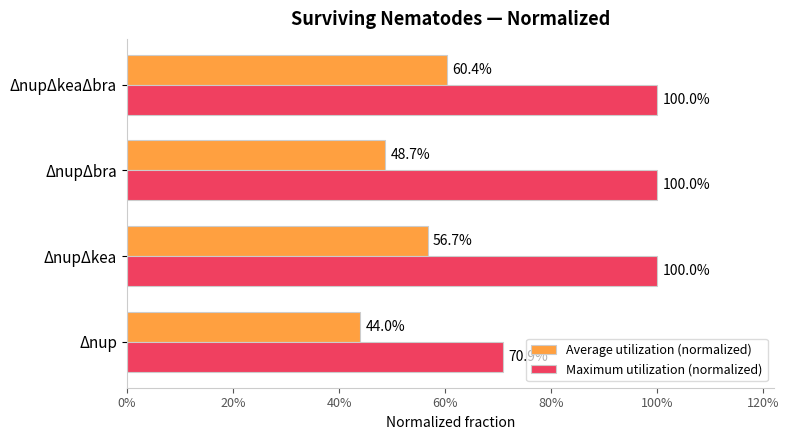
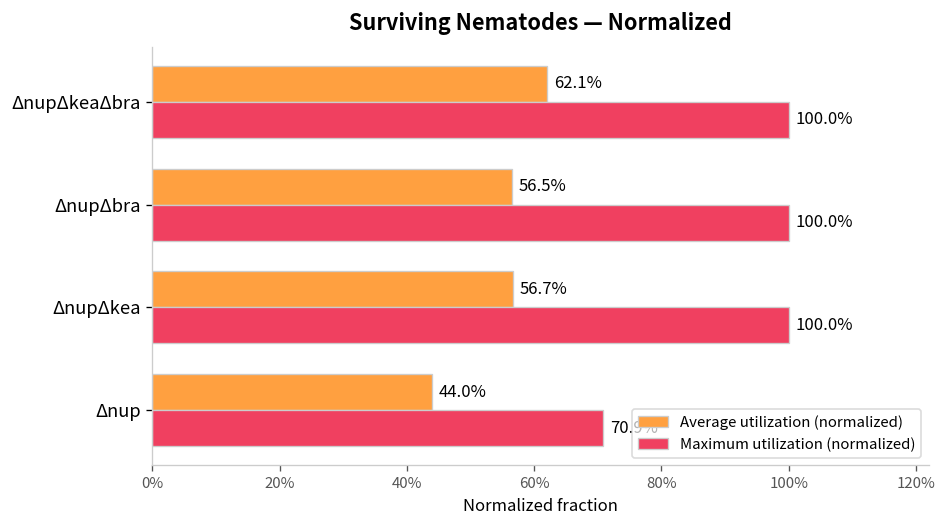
  {
    "Average utilization (normalized)": {
-     "ΔnupΔkeaΔbra": "60.4%",
-     "ΔnupΔbra": "48.7%",
+     "ΔnupΔkeaΔbra": "62.1%",
+     "ΔnupΔbra": "56.5%",
      "ΔnupΔkea": "56.7%",
      "Δnup": "44.0%"
    },
    "Maximum utilization (normalized)": {
      "ΔnupΔkeaΔbra": "100.0%",
      "ΔnupΔbra": "100.0%",
      "ΔnupΔkea": "100.0%"
    }
  }
